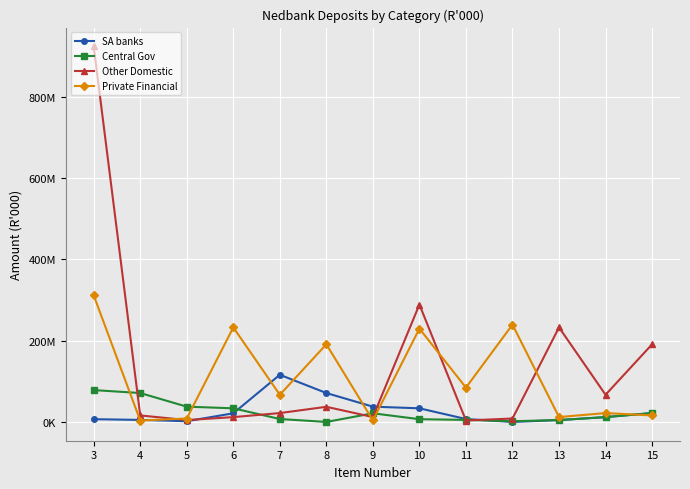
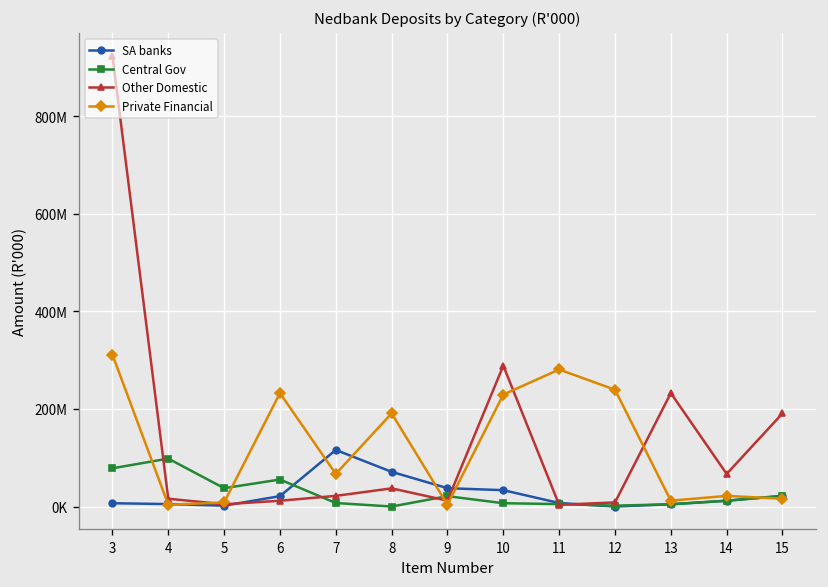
  {
    "SA banks": {
      "3": 10000000,
      "6": 20000000,
      "7": 120000000,
      "8": 70000000,
      "9": 40000000,
      "10": 30000000
    },
    "Central Gov": {
      "3": 80000000,
-     "4": 70000000,
+     "4": 100000000,
      "5": 40000000,
-     "6": 30000000,
+     "6": 60000000,
      "7": 10000000,
      "8": 0,
      "9": 20000000,
      "10": 10000000
    },
    "Other Domestic": {
      "4": 20000000,
      "6": 10000000,
      "7": 20000000,
      "8": 40000000,
      "9": 10000000,
      "10": 290000000,
      "12": 10000000,
      "13": 230000000,
      "14": 70000000,
      "15": 190000000
    },
    "Private Financial": {
      "3": 310000000,
      "6": 230000000,
      "7": 70000000,
      "8": 190000000,
      "9": 0,
      "10": 230000000,
-     "11": 80000000,
+     "11": 280000000,
      "12": 240000000,
      "13": 10000000,
      "14": 20000000
    }
  }
